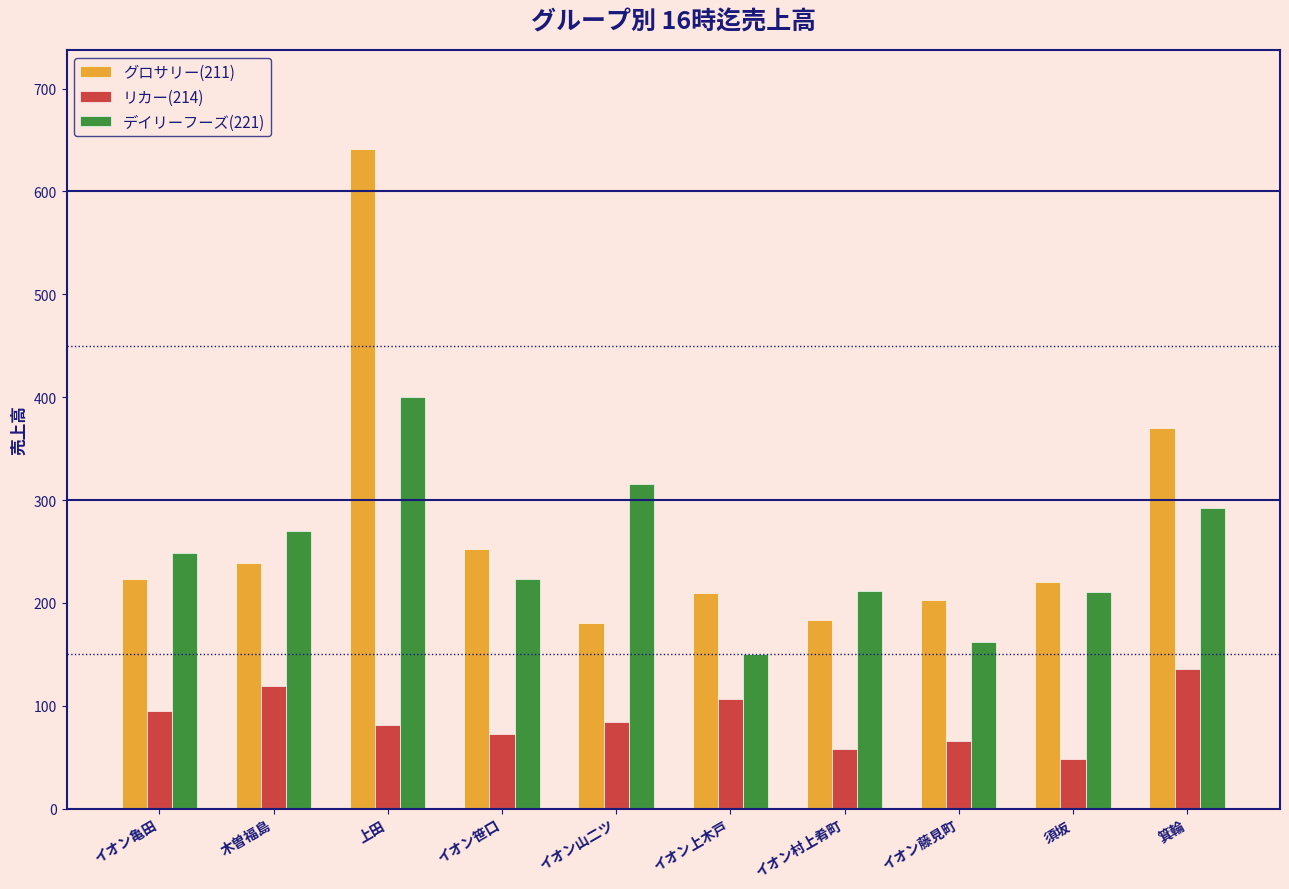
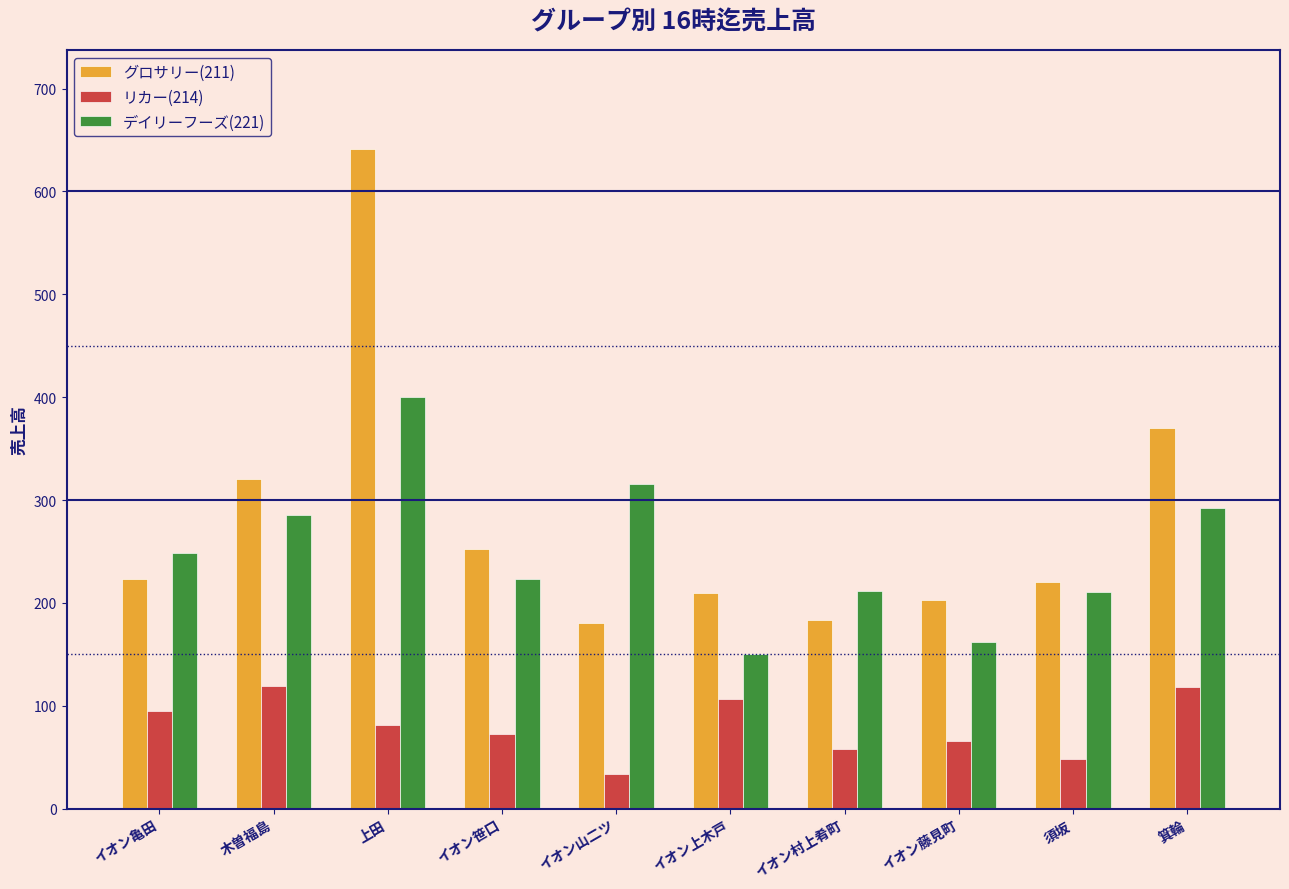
  {
    "グロサリー(211)": {
      "イオン亀田": 223,
-     "木曽福島": 239,
+     "木曽福島": 320,
      "上田": 641,
      "イオン笹口": 252,
      "イオン山二ツ": 180,
      "イオン上木戸": 210,
      "イオン村上肴町": 183,
      "イオン藤見町": 203,
      "須坂": 220,
      "箕輪": 370
    },
    "リカー(214)": {
      "イオン亀田": 95,
      "木曽福島": 119,
      "上田": 81,
      "イオン笹口": 73,
-     "イオン山二ツ": 84,
+     "イオン山二ツ": 34,
      "イオン上木戸": 107,
      "イオン村上肴町": 58,
      "イオン藤見町": 66,
      "須坂": 48,
-     "箕輪": 135
+     "箕輪": 118
    },
    "デイリーフーズ(221)": {
      "イオン亀田": 248,
-     "木曽福島": 270,
+     "木曽福島": 285,
      "上田": 400,
      "イオン笹口": 223,
      "イオン山二ツ": 315,
      "イオン上木戸": 150,
      "イオン村上肴町": 212,
      "イオン藤見町": 162,
      "須坂": 211,
      "箕輪": 292
    }
  }
